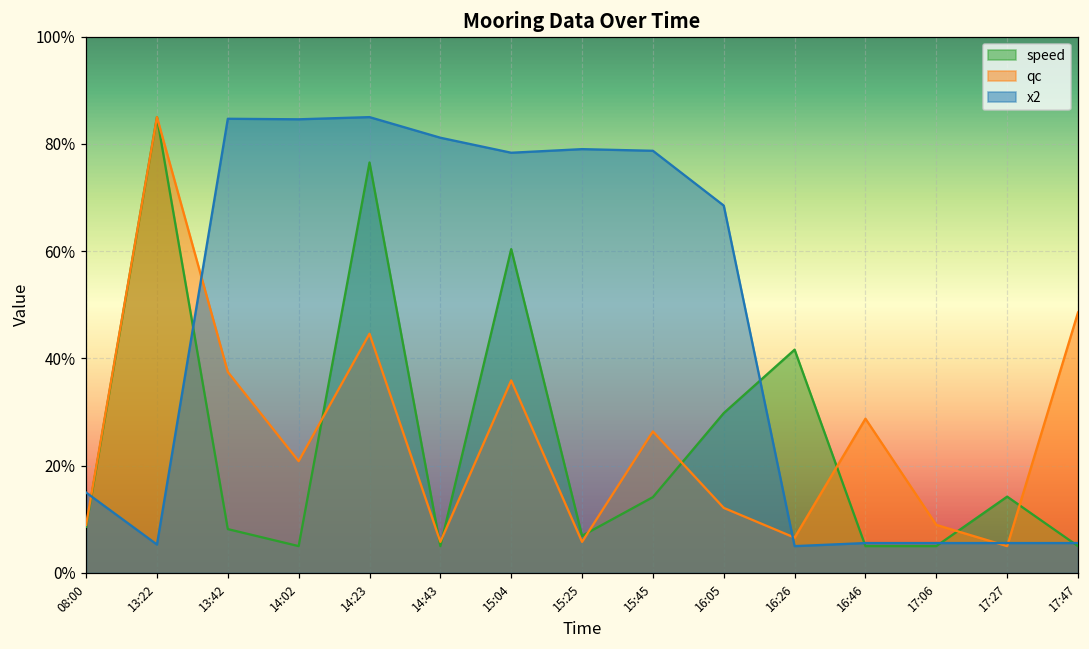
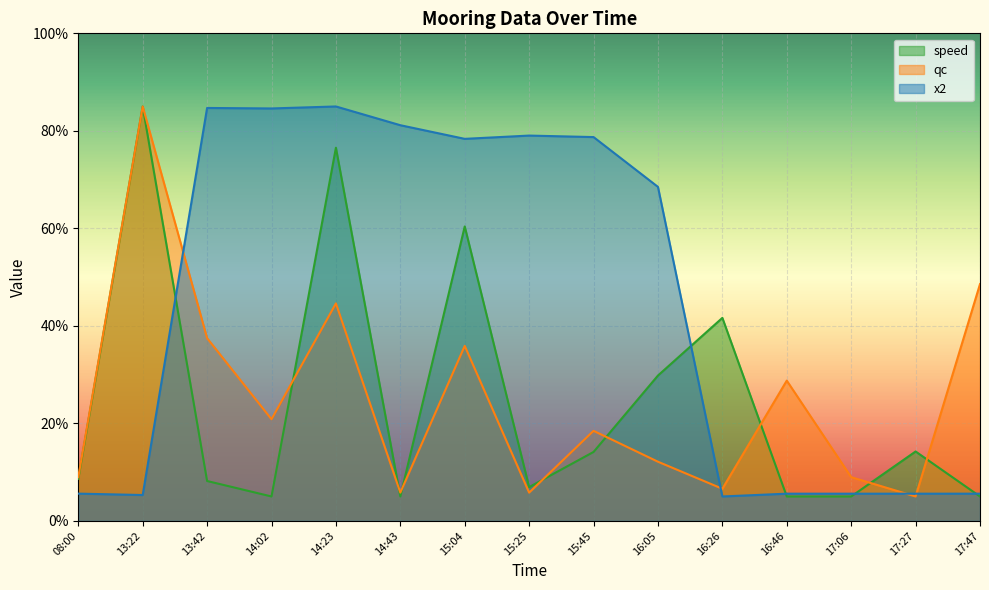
  {
    "speed": {
      "13:42": "8%",
      "14:02": "5%",
      "14:23": "77%",
      "14:43": "5%",
      "15:04": "60%",
      "15:25": "7%",
      "15:45": "14%",
      "16:05": "30%",
      "16:26": "42%",
      "16:46": "5%",
      "17:06": "5%",
      "17:27": "14%",
      "17:47": "5%"
    },
    "qc": {
      "13:42": "37%",
      "14:02": "21%",
      "14:23": "45%",
      "14:43": "6%",
      "15:04": "36%",
      "15:25": "6%",
-     "15:45": "26%",
+     "15:45": "18%",
      "16:05": "12%",
      "16:26": "7%",
      "16:46": "29%",
      "17:06": "9%",
      "17:27": "5%",
      "17:47": "49%"
    },
    "x2": {
-     "08:00": "15%",
+     "08:00": "6%",
      "13:22": "5%",
      "13:42": "85%",
      "14:02": "85%",
      "14:23": "85%",
      "14:43": "81%",
      "15:04": "78%",
      "15:25": "79%",
      "15:45": "79%",
      "16:05": "69%",
      "16:26": "5%",
      "16:46": "6%",
      "17:06": "6%",
      "17:27": "6%",
      "17:47": "6%"
    }
  }
